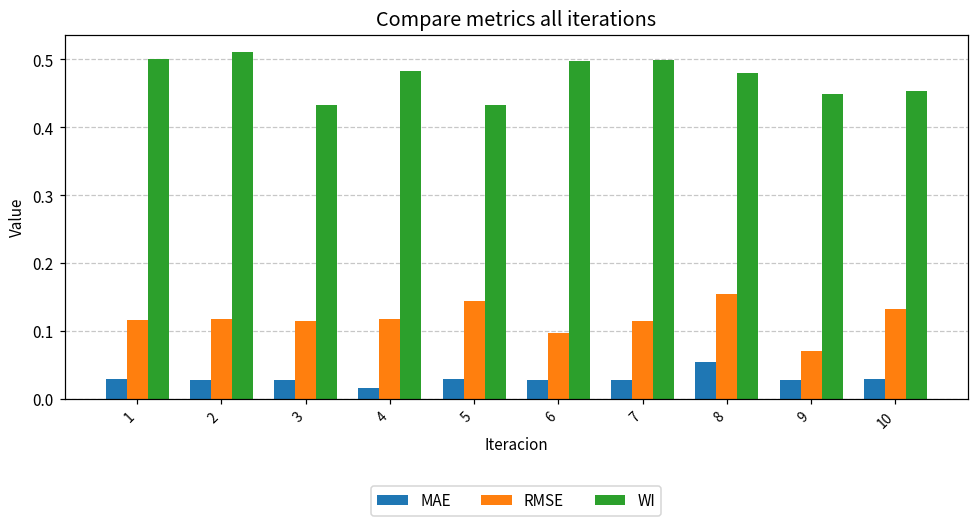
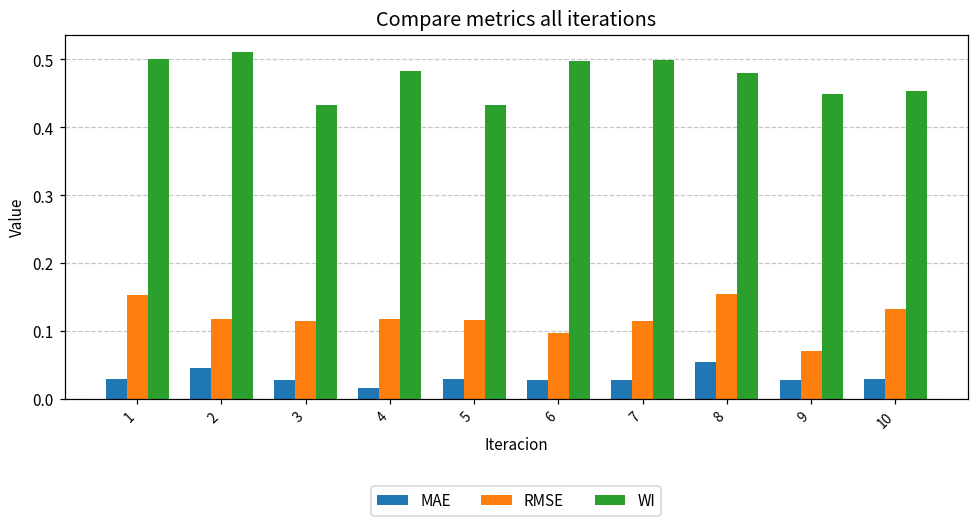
  {
    "MAE": {
      "1": 0.03,
-     "2": 0.03,
+     "2": 0.05,
      "3": 0.03,
      "4": 0.02,
      "5": 0.03,
      "6": 0.03,
      "7": 0.03,
      "8": 0.05,
      "9": 0.03,
      "10": 0.03
    },
    "RMSE": {
-     "1": 0.12,
+     "1": 0.15,
      "2": 0.12,
      "3": 0.11,
      "4": 0.12,
-     "5": 0.14,
+     "5": 0.12,
      "6": 0.10,
      "7": 0.11,
      "8": 0.15,
      "9": 0.07,
      "10": 0.13
    },
    "WI": {
      "1": 0.50,
      "2": 0.51,
      "3": 0.43,
      "4": 0.48,
      "5": 0.43,
      "6": 0.50,
      "7": 0.50,
      "8": 0.48,
      "9": 0.45,
      "10": 0.45
    }
  }
